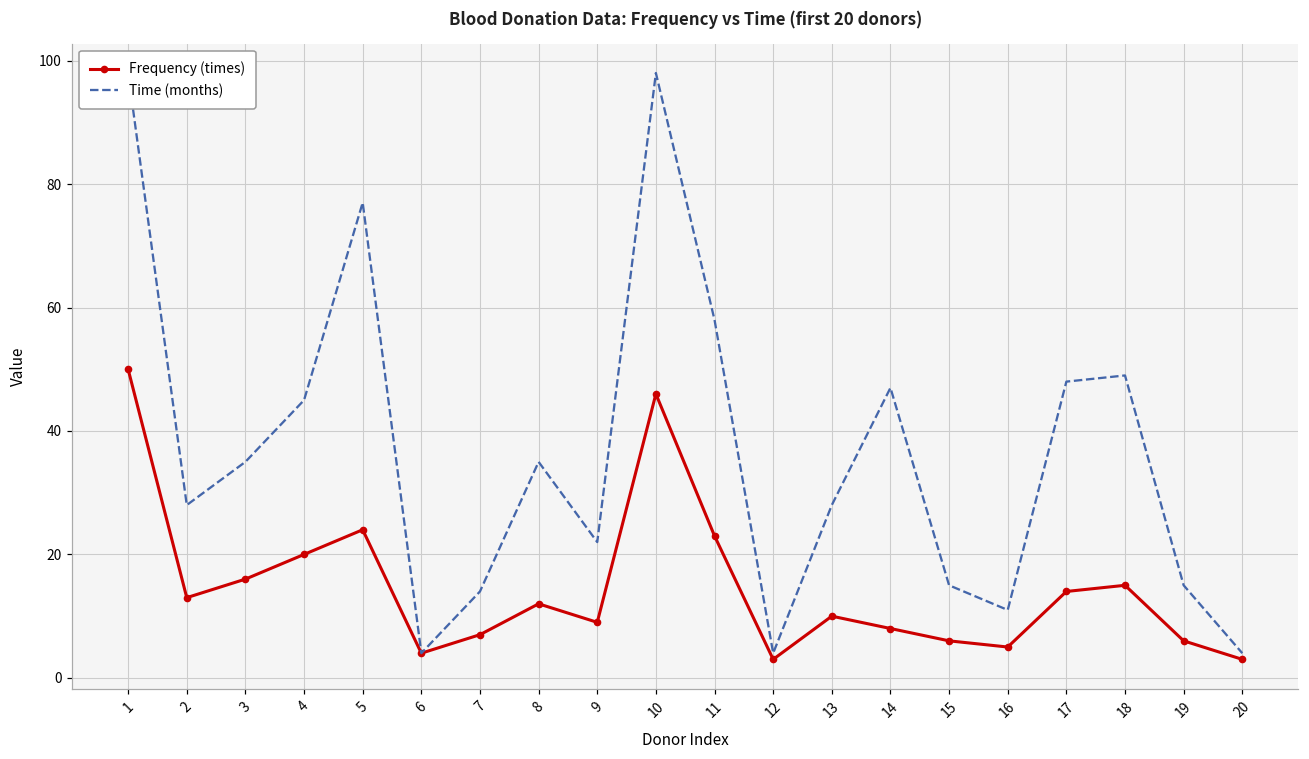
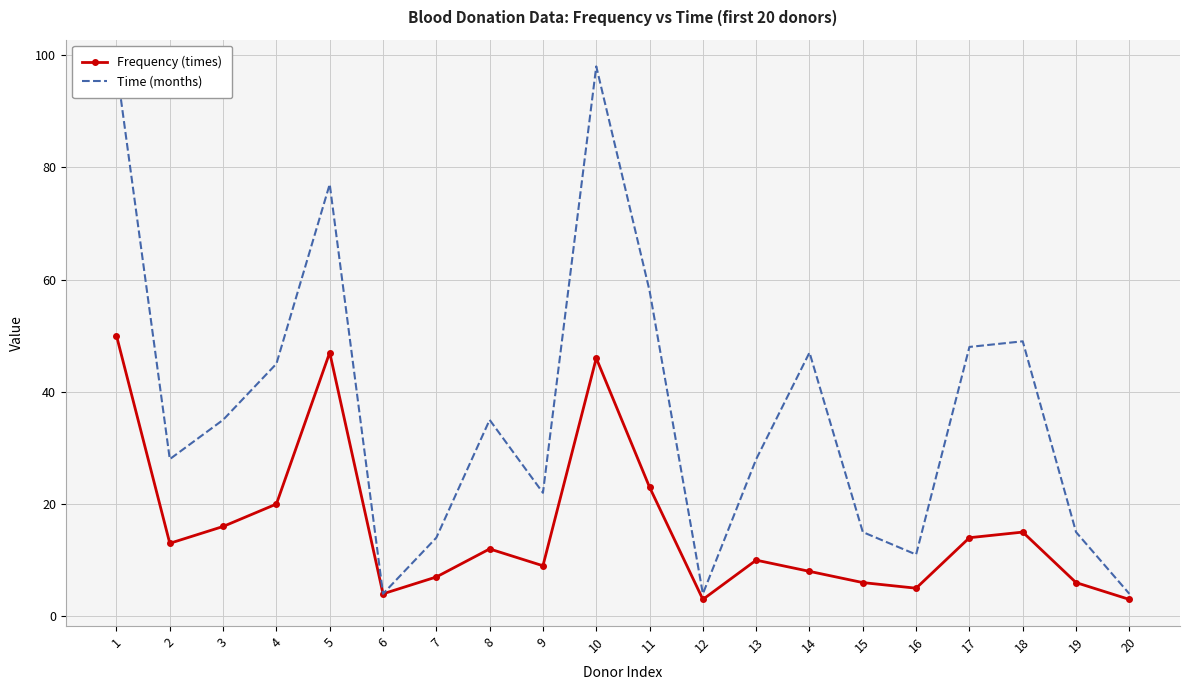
  {
    "Frequency (times)": {
      "1": 50,
      "2": 13,
      "3": 16,
      "4": 20,
-     "5": 24,
+     "5": 47,
      "7": 7,
      "8": 12,
      "9": 9,
      "10": 46,
      "11": 23,
      "12": 3,
      "13": 10,
      "14": 8,
      "15": 6,
      "16": 5,
      "17": 14,
      "18": 15,
      "19": 6,
      "20": 3
    },
    "Time (months)": {
      "2": 28,
      "3": 35,
      "4": 45,
      "5": 77,
      "7": 14,
      "8": 35,
      "9": 22,
      "10": 98,
      "11": 58,
      "12": 4,
      "13": 28,
      "14": 47,
      "15": 15,
      "16": 11,
      "17": 48,
      "18": 49,
      "19": 15,
      "20": 4
    }
  }
